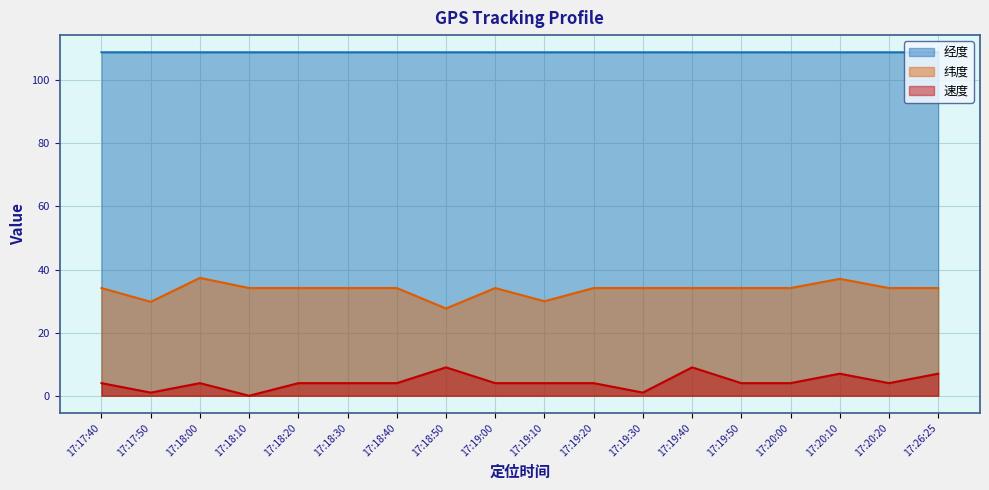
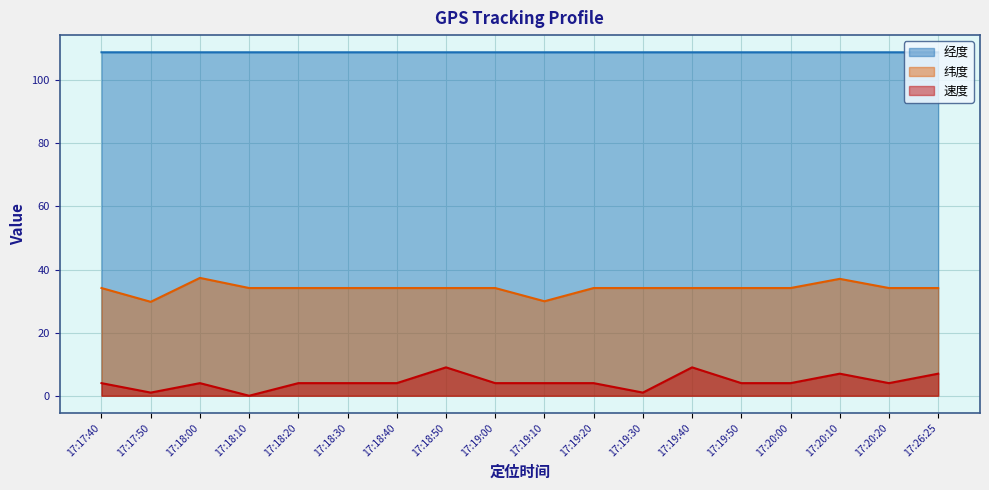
  {
    "经度": {
      "17:17:40": 109,
      "17:17:50": 109,
      "17:18:00": 109,
      "17:18:10": 109,
      "17:18:20": 109,
      "17:18:30": 109,
      "17:18:40": 109,
      "17:18:50": 109,
      "17:19:00": 109,
      "17:19:10": 109,
      "17:19:20": 109,
      "17:19:30": 109,
      "17:19:40": 109,
      "17:19:50": 109,
      "17:20:00": 109,
      "17:20:10": 109,
      "17:20:20": 109
    },
    "纬度": {
      "17:17:40": 34,
      "17:17:50": 30,
      "17:18:00": 37,
      "17:18:10": 34,
      "17:18:20": 34,
      "17:18:30": 34,
      "17:18:40": 34,
-     "17:18:50": 28,
+     "17:18:50": 34,
      "17:19:00": 34,
      "17:19:10": 30,
      "17:19:20": 34,
      "17:19:30": 34,
      "17:19:40": 34,
      "17:19:50": 34,
      "17:20:00": 34,
      "17:20:10": 37,
      "17:20:20": 34,
      "17:26:25": 34
    },
    "速度": {
      "17:17:40": 4,
      "17:17:50": 1,
      "17:18:00": 4,
      "17:18:10": 0,
      "17:18:20": 4,
      "17:18:30": 4,
      "17:18:40": 4,
      "17:18:50": 9,
      "17:19:00": 4,
      "17:19:10": 4,
      "17:19:20": 4,
      "17:19:30": 1,
      "17:19:40": 9,
      "17:19:50": 4,
      "17:20:00": 4,
      "17:20:10": 7,
      "17:20:20": 4,
      "17:26:25": 7
    }
  }
